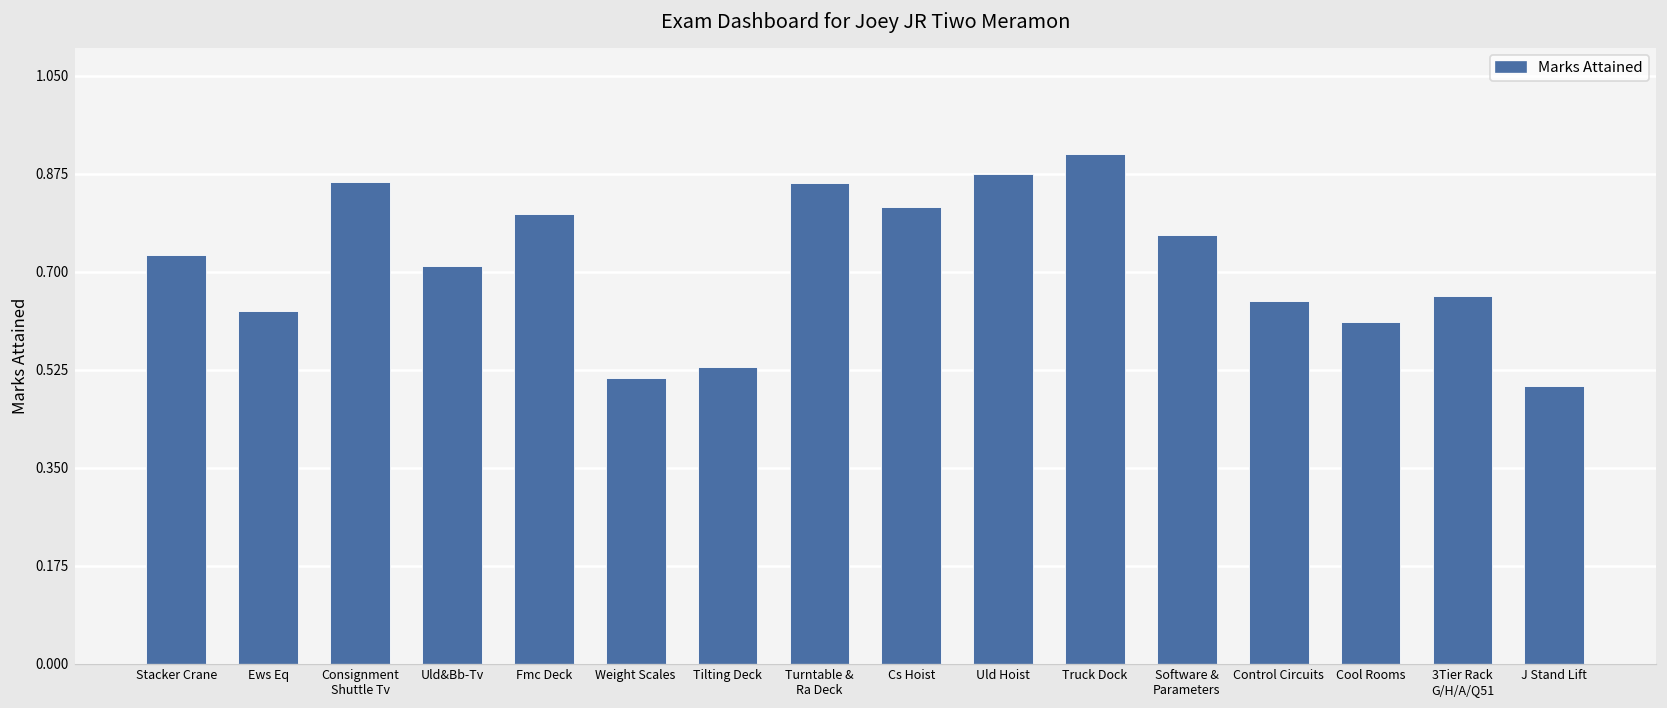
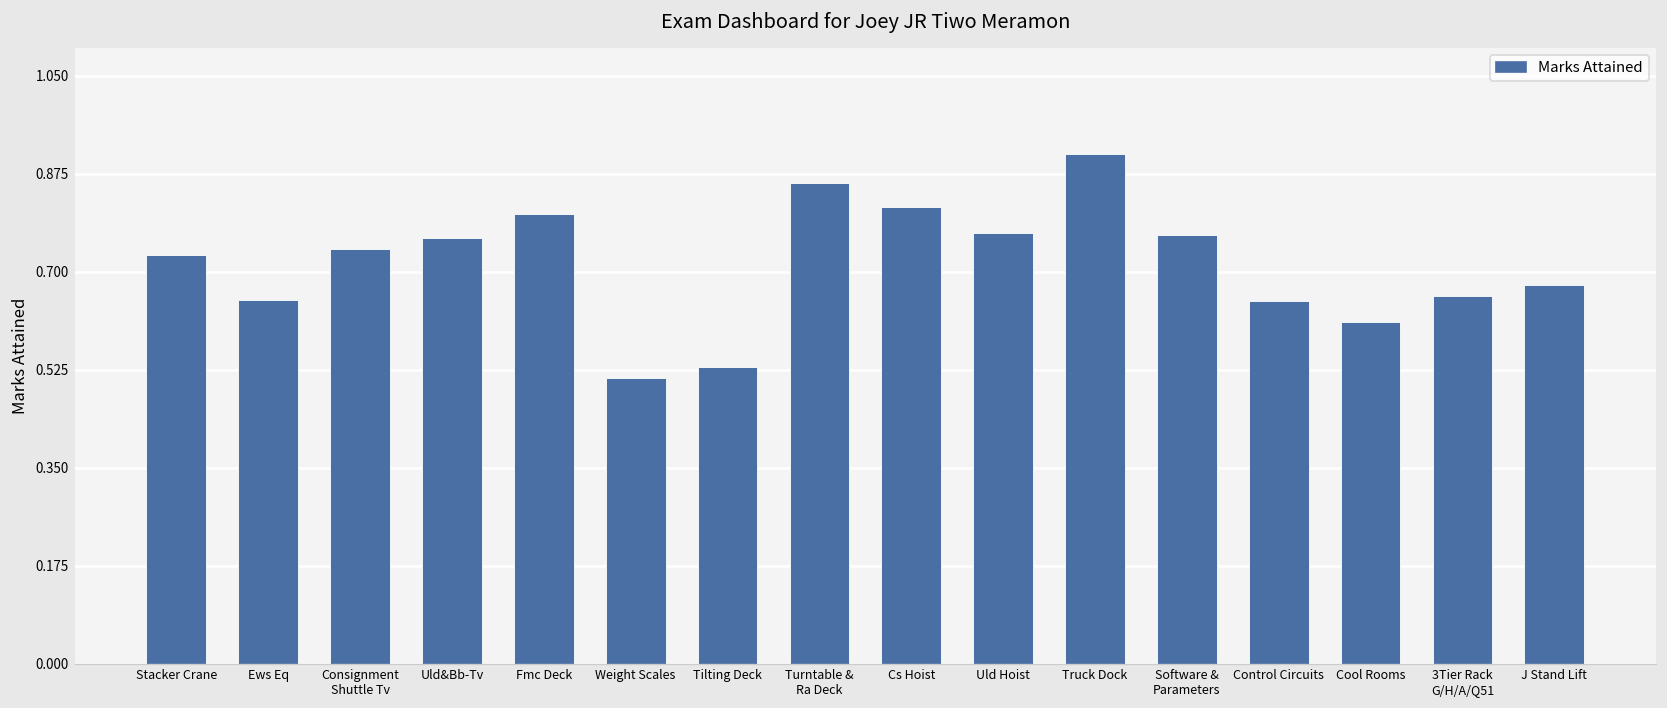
  {
    "Stacker Crane": 0.73,
-   "Ews Eq": 0.63,
-   "Consignment Shuttle Tv": 0.86,
-   "Uld&Bb-Tv": 0.71,
+   "Ews Eq": 0.65,
+   "Consignment Shuttle Tv": 0.74,
+   "Uld&Bb-Tv": 0.76,
    "Fmc Deck": 0.80,
    "Weight Scales": 0.51,
    "Tilting Deck": 0.53,
    "Turntable & Ra Deck": 0.86,
    "Cs Hoist": 0.82,
-   "Uld Hoist": 0.88,
+   "Uld Hoist": 0.77,
    "Truck Dock": 0.91,
    "Software & Parameters": 0.77,
    "Control Circuits": 0.65,
    "Cool Rooms": 0.61,
    "3Tier Rack G/H/A/Q51": 0.66,
-   "J Stand Lift": 0.50
+   "J Stand Lift": 0.68
  }
